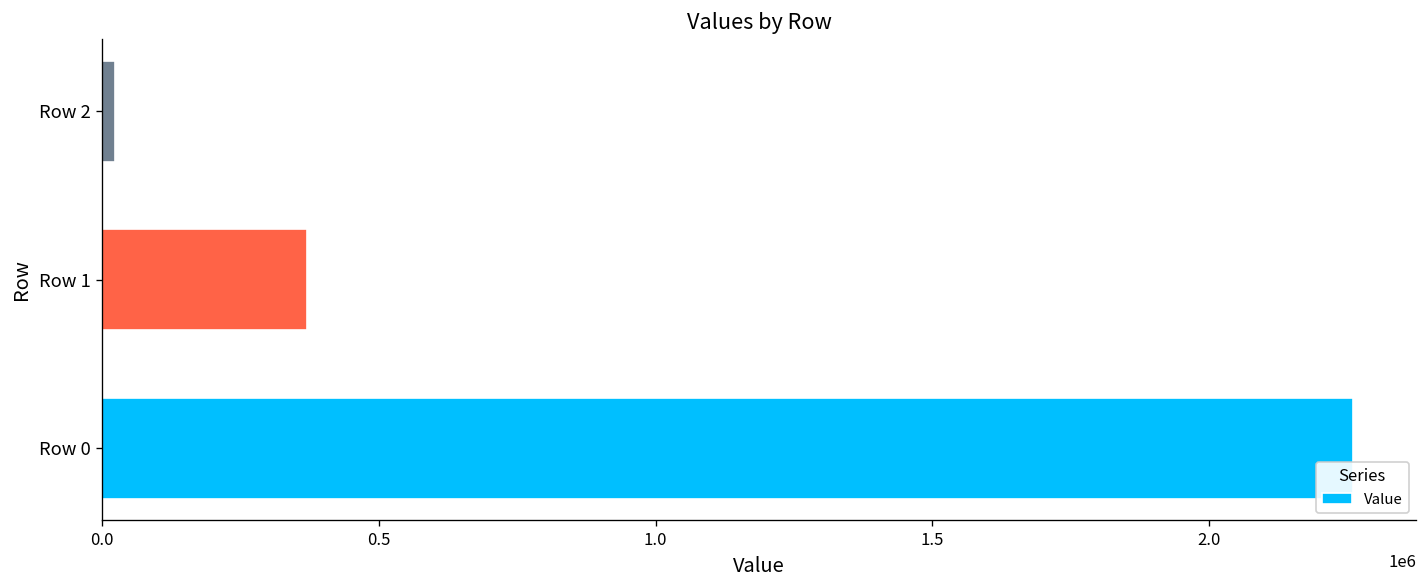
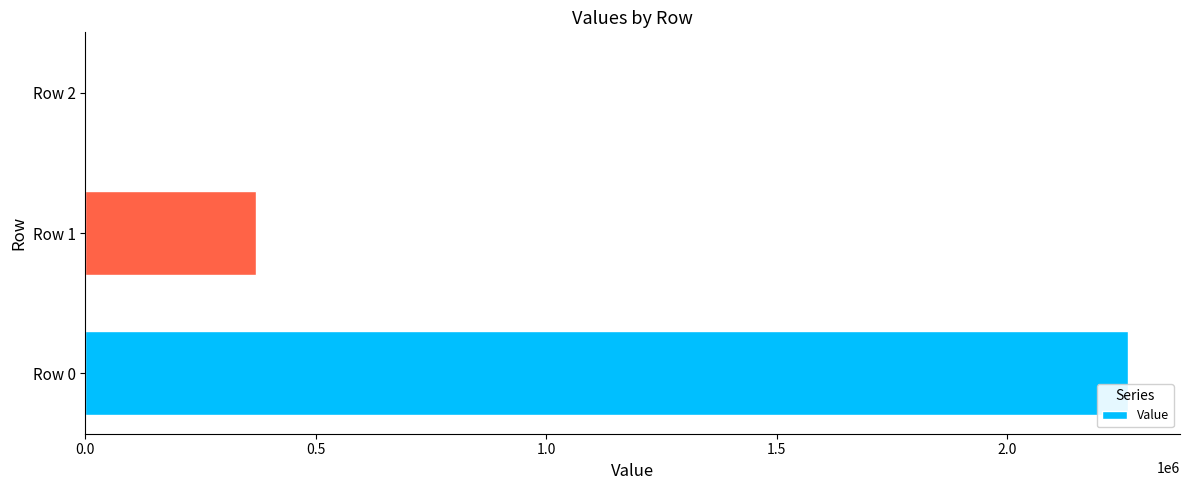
  {
-   "Row 2": 20000,
+   "Row 2": 0,
    "Row 1": 370000,
    "Row 0": 2260000
  }
